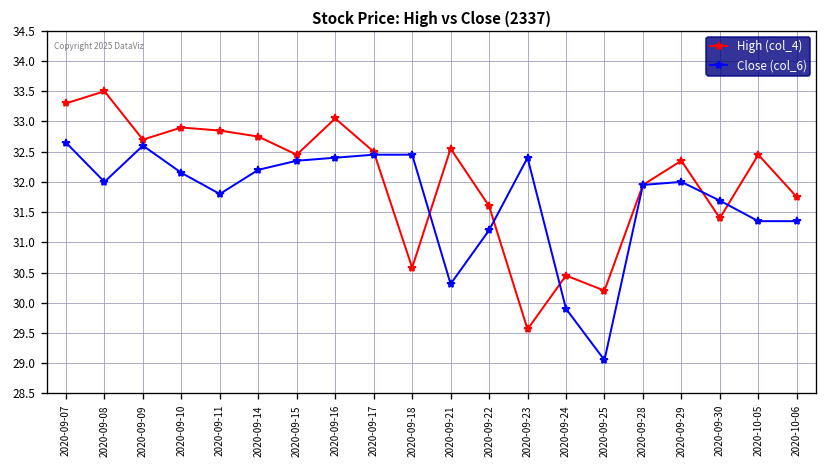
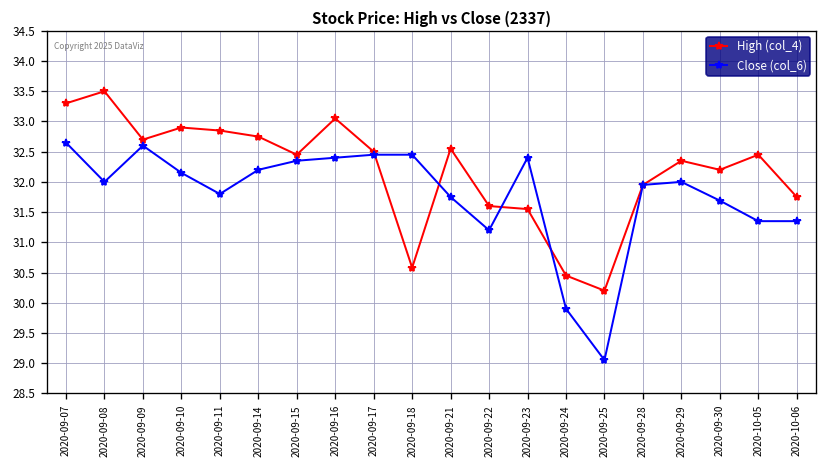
  {
    "High (col_4)": {
      "2020-09-07": 33.3,
      "2020-09-08": 33.5,
      "2020-09-09": 32.7,
      "2020-09-10": 32.9,
      "2020-09-11": 32.9,
      "2020-09-14": 32.8,
      "2020-09-15": 32.5,
      "2020-09-16": 33.1,
      "2020-09-18": 30.6,
      "2020-09-21": 32.6,
      "2020-09-22": 31.6,
-     "2020-09-23": 29.6,
+     "2020-09-23": 31.6,
      "2020-09-24": 30.5,
      "2020-09-25": 30.2,
      "2020-09-29": 32.4,
-     "2020-09-30": 31.4,
+     "2020-09-30": 32.2,
      "2020-10-05": 32.5,
      "2020-10-06": 31.8
    },
    "Close (col_6)": {
      "2020-09-07": 32.7,
      "2020-09-08": 32.0,
      "2020-09-09": 32.6,
      "2020-09-10": 32.2,
      "2020-09-11": 31.8,
      "2020-09-14": 32.2,
      "2020-09-15": 32.4,
      "2020-09-16": 32.4,
      "2020-09-18": 32.5,
-     "2020-09-21": 30.3,
+     "2020-09-21": 31.8,
      "2020-09-22": 31.2,
      "2020-09-23": 32.4,
      "2020-09-24": 29.9,
      "2020-09-25": 29.1,
      "2020-09-29": 32.0,
      "2020-09-30": 31.7,
      "2020-10-05": 31.4,
      "2020-10-06": 31.4
    }
  }
